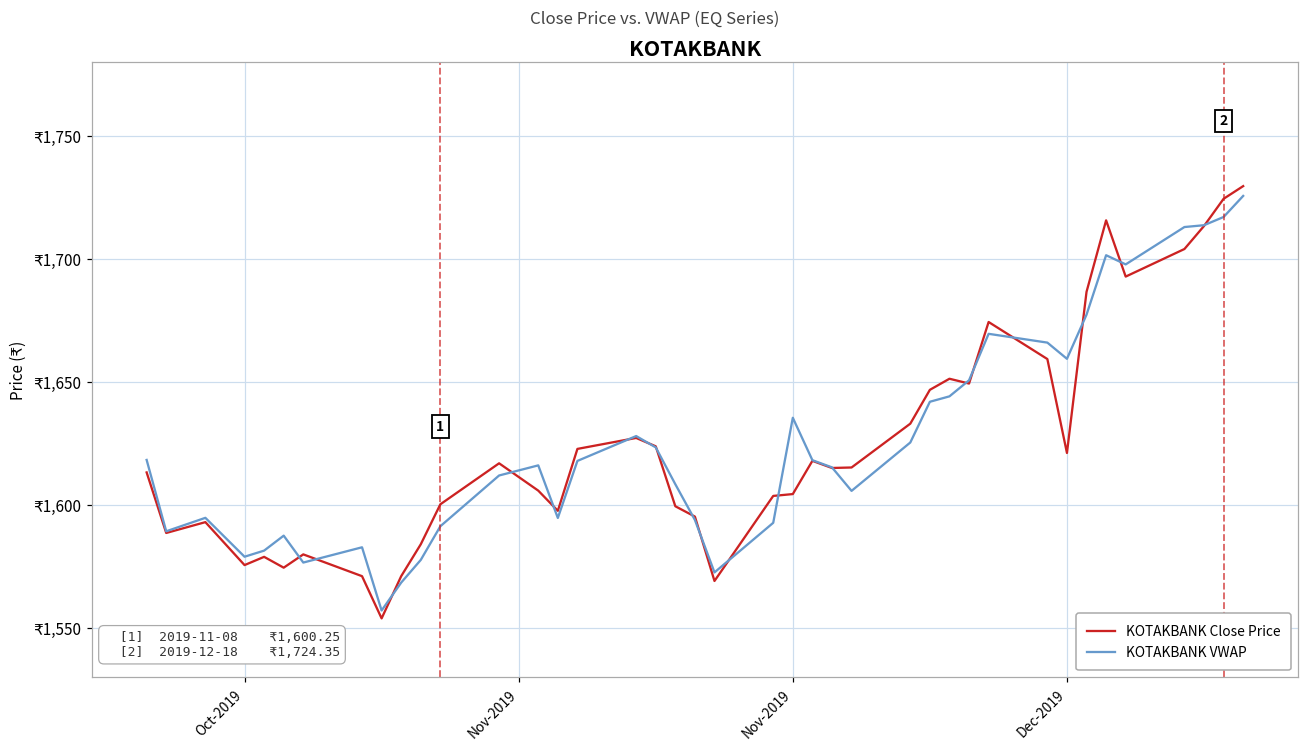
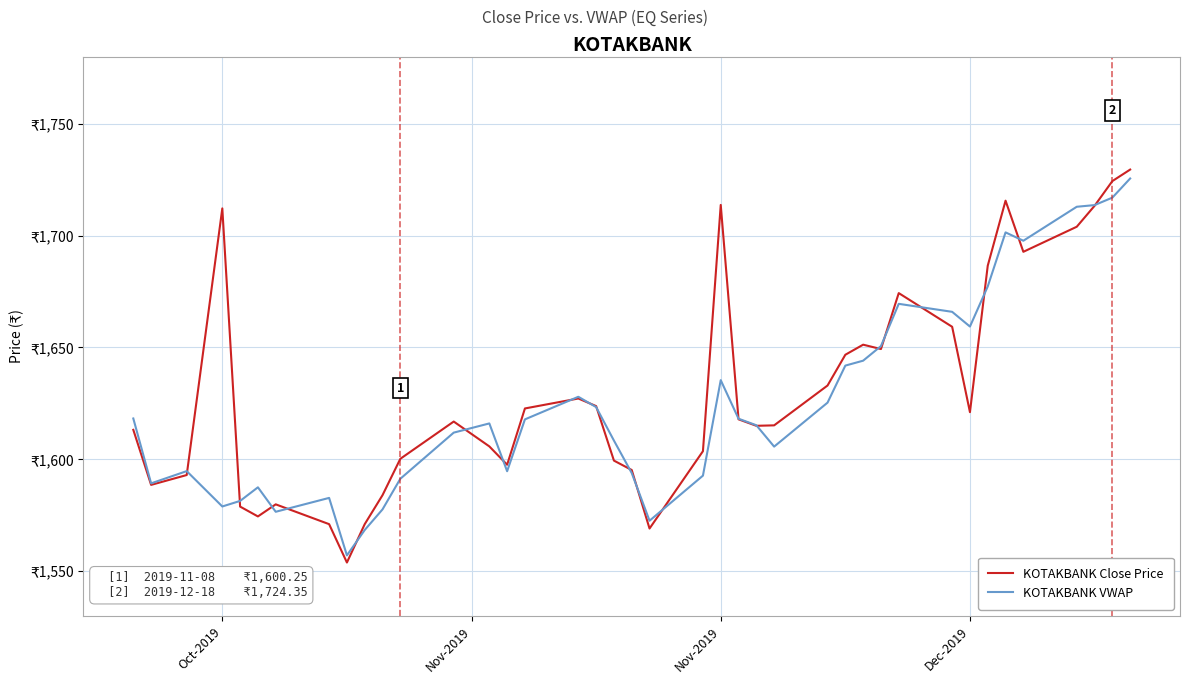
  {
    "KOTAKBANK Close Price": {
-     "Oct-2019": "₹1,576",
-     "Nov-2019": "₹1,604",
+     "Oct-2019": "₹1,712",
+     "Nov-2019": "₹1,714",
      "Dec-2019": "₹1,621"
    },
    "KOTAKBANK VWAP": {
      "Oct-2019": "₹1,579",
      "Nov-2019": "₹1,635",
      "Dec-2019": "₹1,659"
    }
  }
